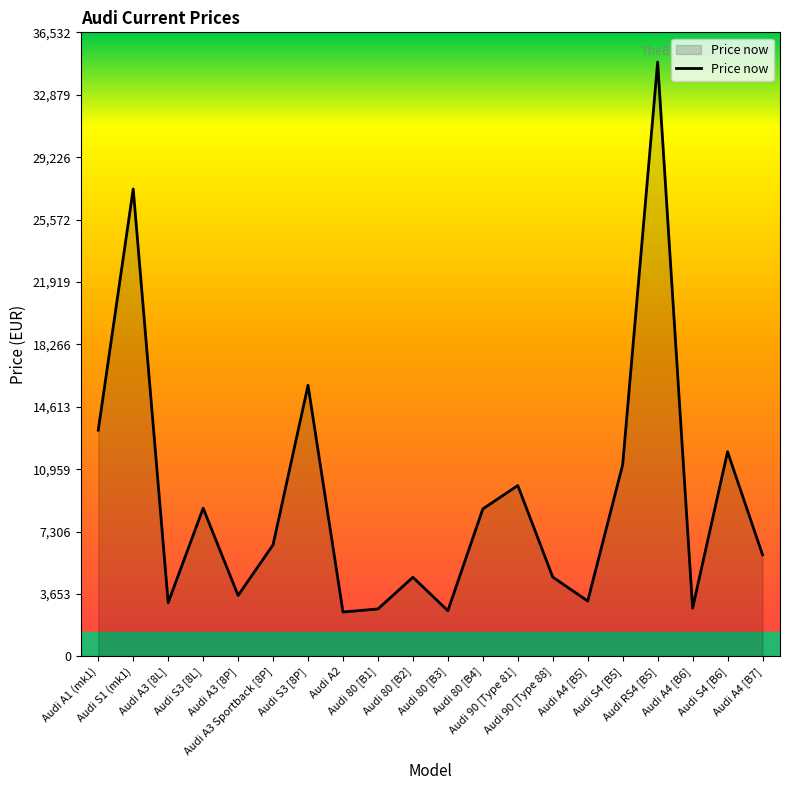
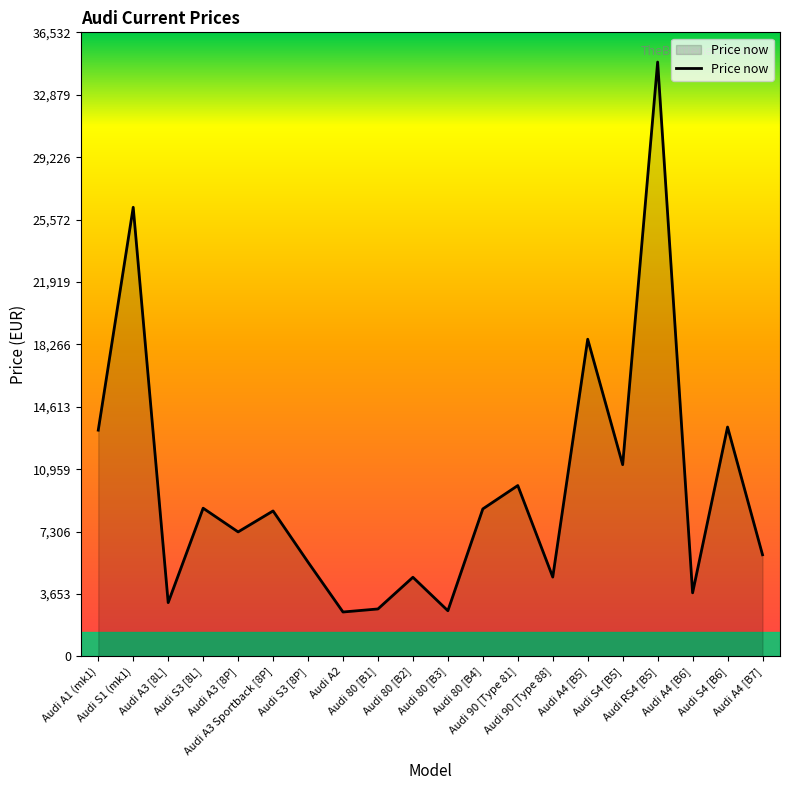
  {
    "Audi A1 (mk1)": "13,200",
-   "Audi S1 (mk1)": "27,400",
+   "Audi S1 (mk1)": "26,300",
    "Audi A3 [8L]": "3,200",
    "Audi S3 [8L]": "8,700",
-   "Audi A3 [8P]": "3,600",
-   "Audi A3 Sportback [8P]": "6,500",
-   "Audi S3 [8P]": "15,900",
+   "Audi A3 [8P]": "7,300",
+   "Audi A3 Sportback [8P]": "8,500",
+   "Audi S3 [8P]": "5,500",
    "Audi A2": "2,600",
    "Audi 80 [B1]": "2,800",
    "Audi 80 [B2]": "4,600",
    "Audi 80 [B3]": "2,700",
    "Audi 80 [B4]": "8,600",
    "Audi 90 [Type 81]": "10,000",
    "Audi 90 [Type 88]": "4,600",
-   "Audi A4 [B5]": "3,200",
+   "Audi A4 [B5]": "18,600",
    "Audi S4 [B5]": "11,200",
    "Audi RS4 [B5]": "34,800",
-   "Audi A4 [B6]": "2,800",
-   "Audi S4 [B6]": "12,000",
+   "Audi A4 [B6]": "3,700",
+   "Audi S4 [B6]": "13,400",
    "Audi A4 [B7]": "6,000"
  }
